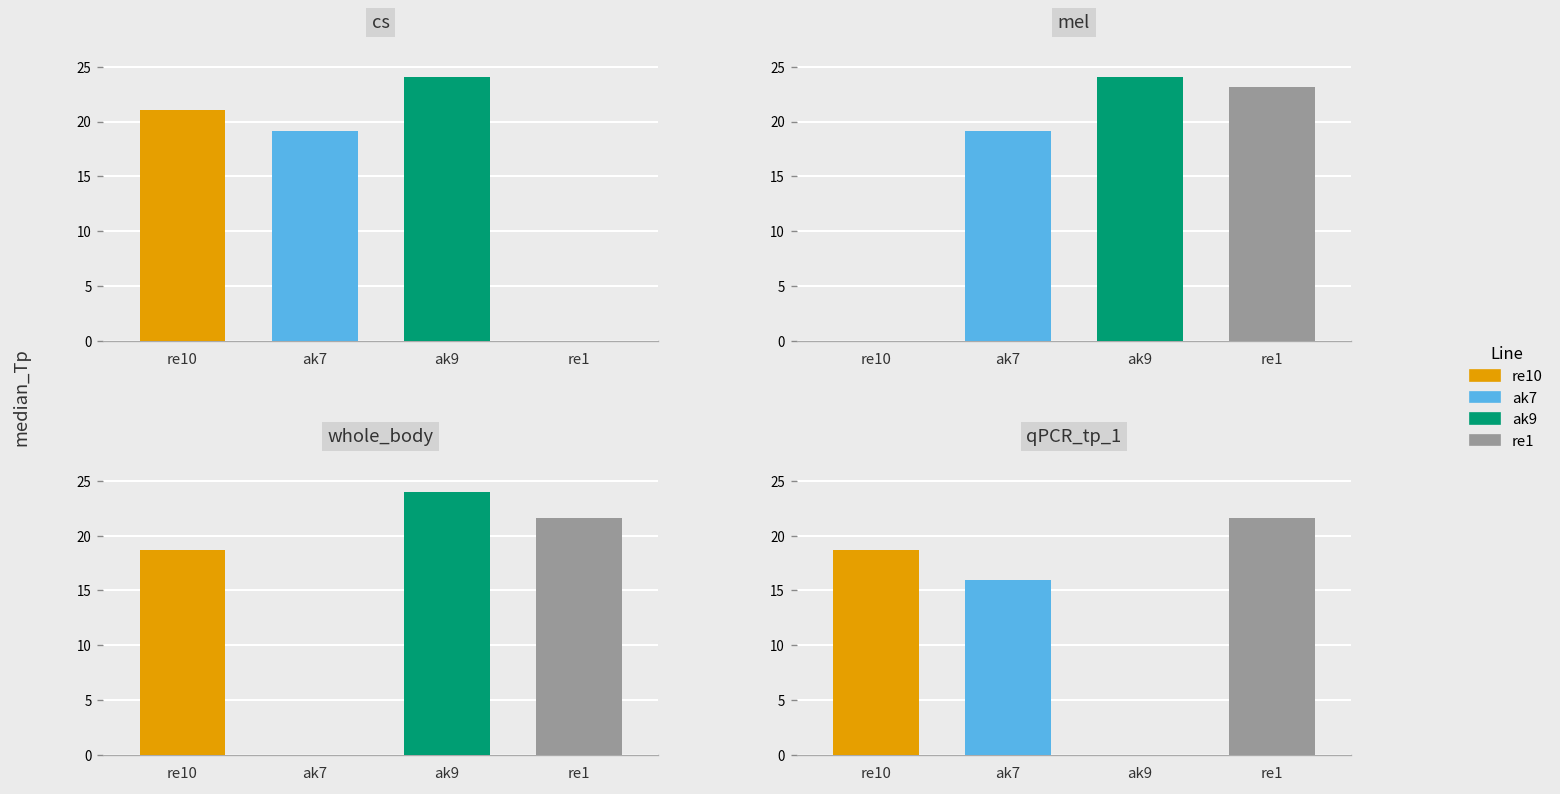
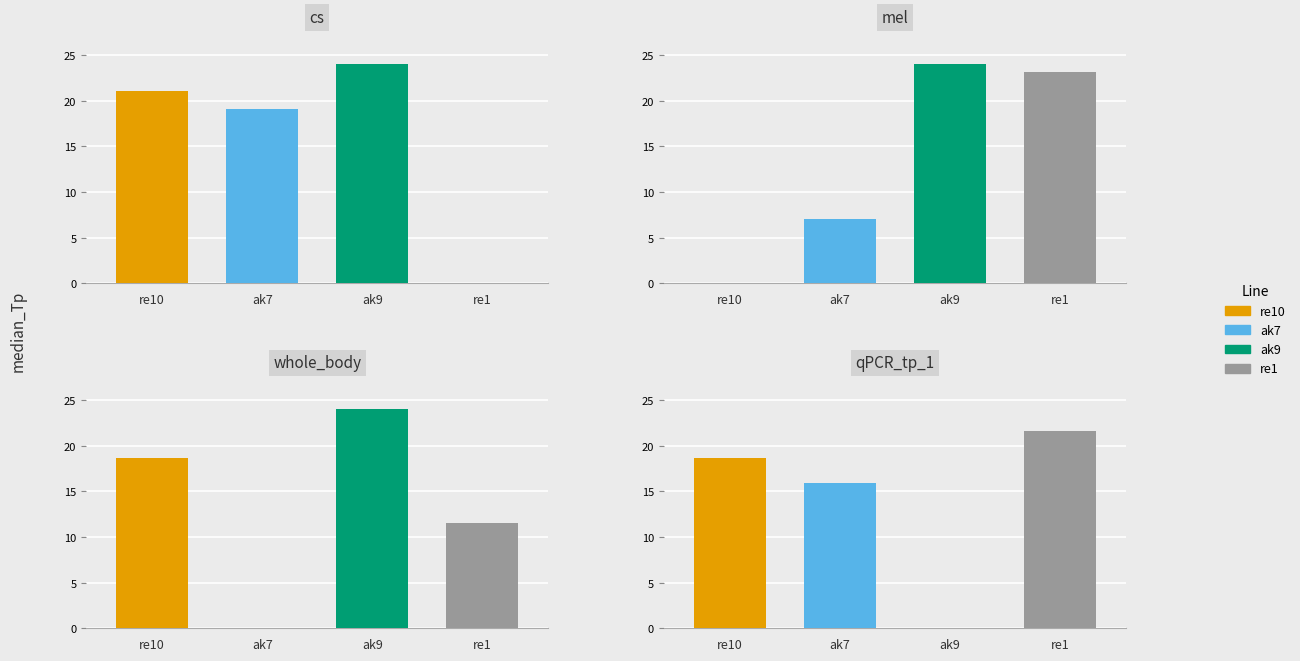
  {
    "cs": {
      "re10": 21,
      "ak7": 19,
      "ak9": 24,
      "re1": 0
    },
    "mel": {
      "re10": 0,
-     "ak7": 19,
+     "ak7": 7,
      "ak9": 24,
      "re1": 23
    },
    "whole_body": {
      "re10": 19,
      "ak7": 0,
      "ak9": 24,
-     "re1": 22
+     "re1": 12
    },
    "qPCR_tp_1": {
      "re10": 19,
      "ak7": 16,
      "ak9": 0,
      "re1": 22
    }
  }
